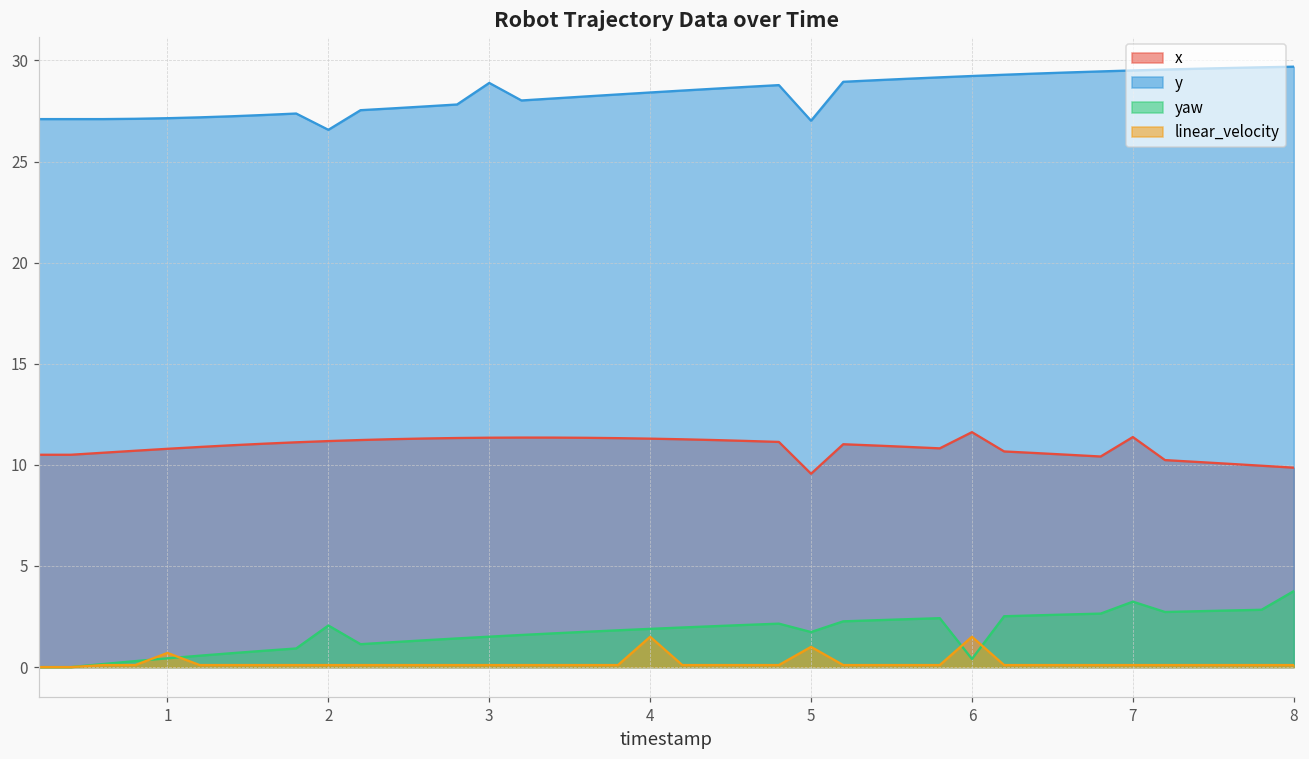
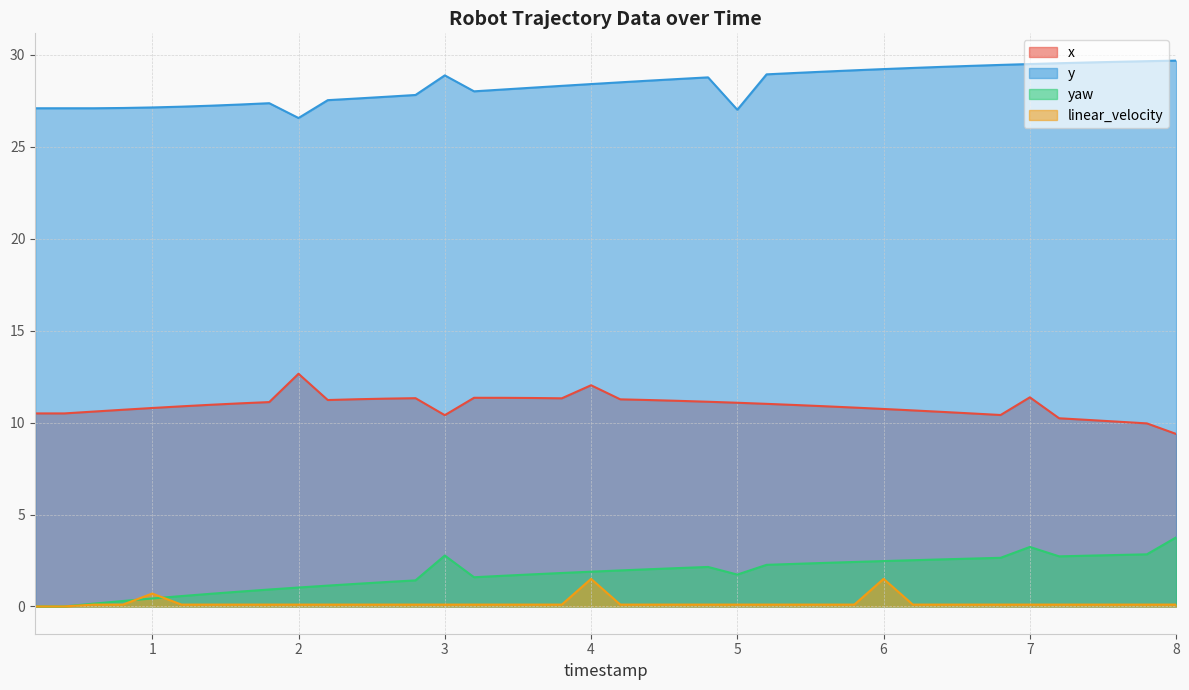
  {
    "x": {
      "1": 10.8,
-     "2": 11.2,
-     "3": 11.3,
-     "4": 11.3,
-     "5": 9.6,
-     "6": 11.6,
+     "2": 12.7,
+     "3": 10.4,
+     "4": 12.0,
+     "5": 11.1,
+     "6": 10.7,
      "7": 11.4,
-     "8": 9.9
+     "8": 9.4
    },
    "y": {
      "1": 27.1,
      "2": 26.6,
      "3": 28.9,
      "4": 28.4,
      "5": 27.0,
      "6": 29.2,
      "8": 29.7
    },
    "yaw": {
      "1": 0.4,
-     "2": 2.1,
-     "3": 1.5,
+     "2": 1.0,
+     "3": 2.8,
      "4": 1.9,
      "5": 1.7,
-     "6": 0.4,
+     "6": 2.5,
      "7": 3.2,
      "8": 3.8
    },
    "linear_velocity": {
      "1": 0.7,
      "2": 0.1,
      "3": 0.1,
      "4": 1.5,
-     "5": 1.0,
+     "5": 0.1,
      "6": 1.5,
      "7": 0.1,
      "8": 0.1
    }
  }
